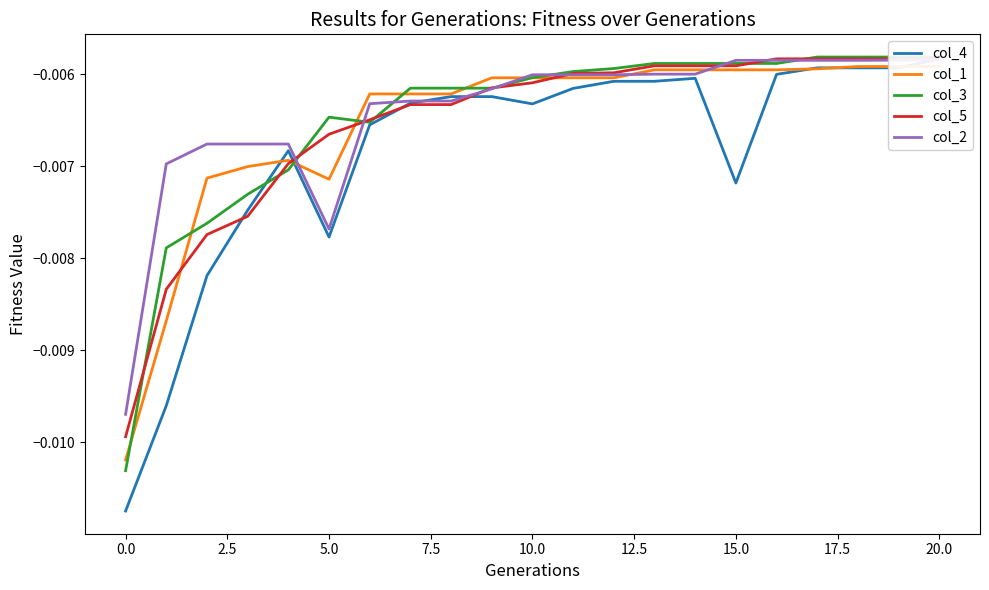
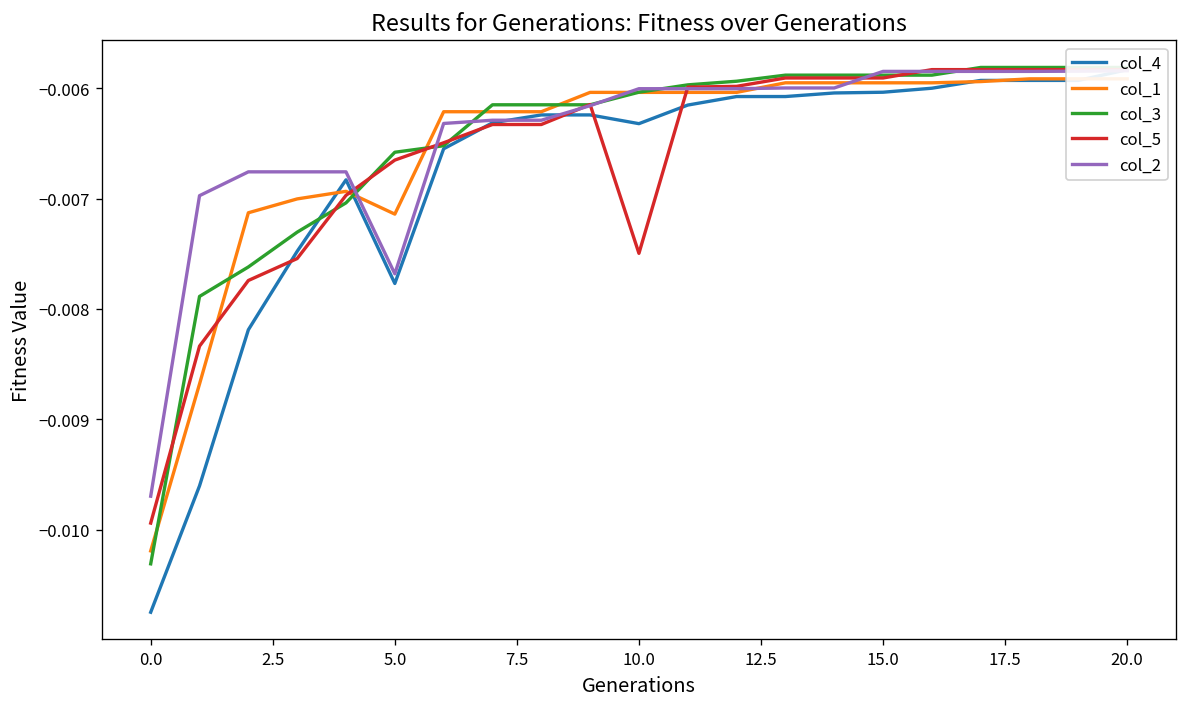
  {
    "col_4": {
      "0.0": -0.0107,
      "5.0": -0.0078,
      "10.0": -0.0063,
-     "15.0": -0.0072
+     "15.0": -0.0060
    },
    "col_1": {
      "0.0": -0.0102,
      "5.0": -0.0071,
      "15.0": -0.0060
    },
    "col_3": {
      "0.0": -0.0103,
-     "5.0": -0.0065
+     "5.0": -0.0066
    },
    "col_5": {
      "0.0": -0.0099,
      "5.0": -0.0067,
-     "10.0": -0.0061
+     "10.0": -0.0075
    },
    "col_2": {
      "0.0": -0.0097,
      "5.0": -0.0077,
      "10.0": -0.0060,
      "15.0": -0.0058
    }
  }
